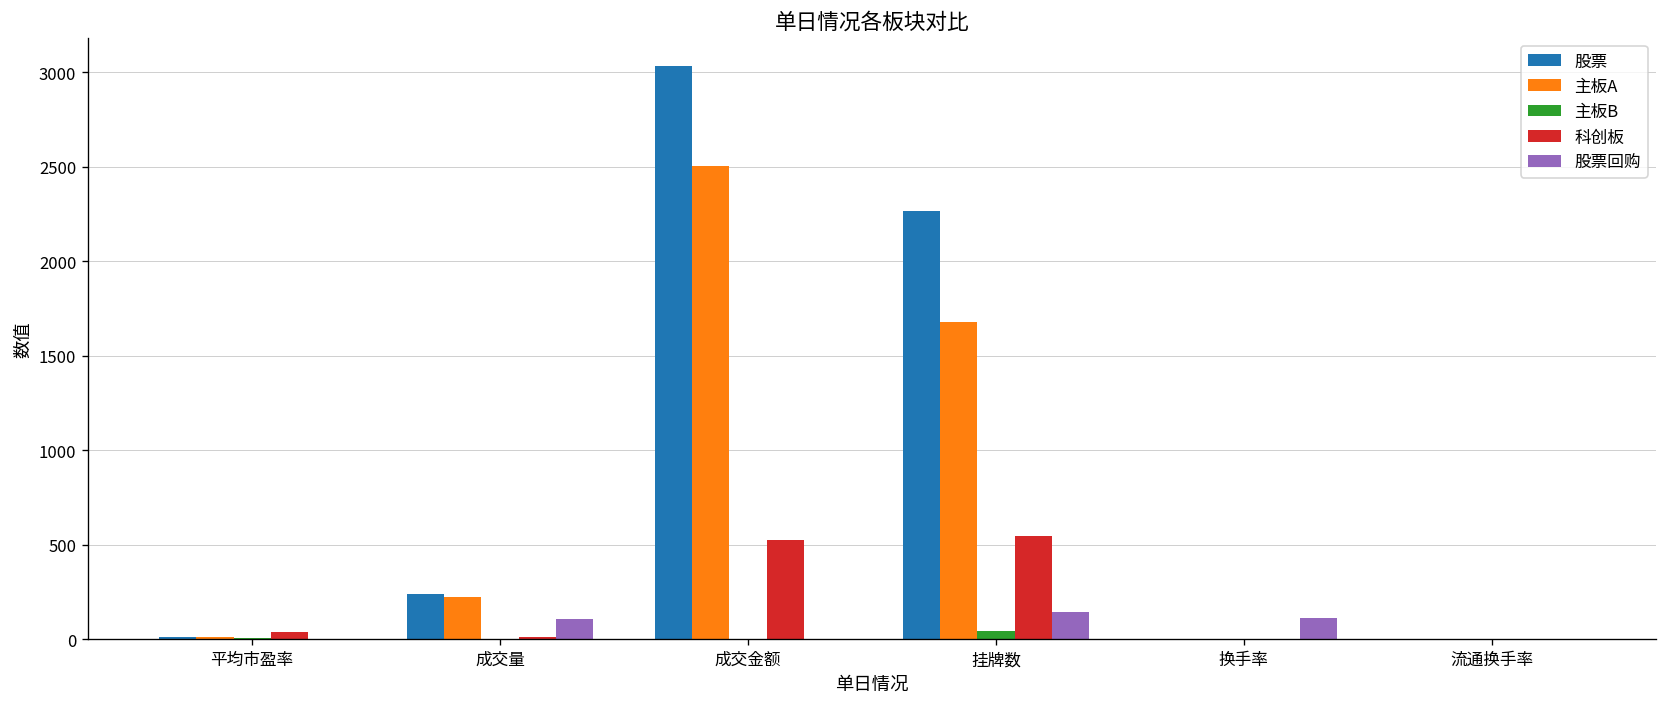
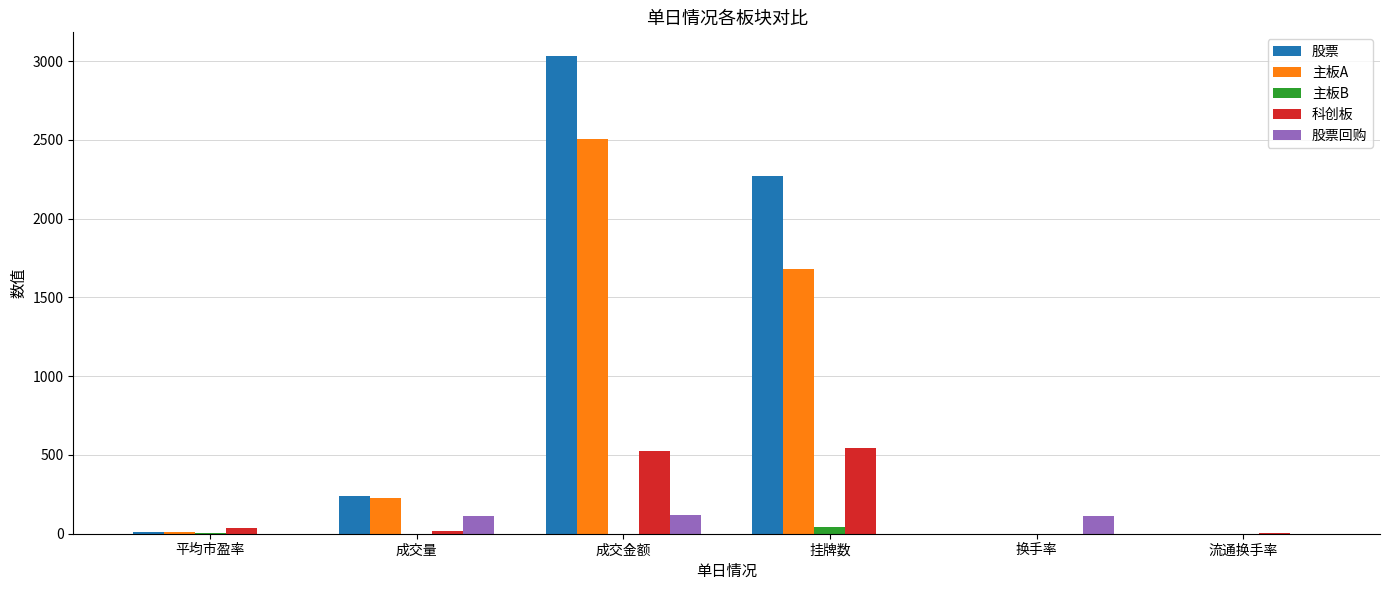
  {
    "股票": {
      "成交量": 240,
      "成交金额": 3030,
      "挂牌数": 2270
    },
    "主板A": {
      "成交量": 230,
      "成交金额": 2500,
      "挂牌数": 1680
    },
    "主板B": {
      "挂牌数": 40
    },
    "科创板": {
      "平均市盈率": 40,
      "成交金额": 530,
      "挂牌数": 550
    },
    "股票回购": {
      "平均市盈率": 0,
      "成交量": 110,
-     "成交金额": 0,
-     "挂牌数": 140,
+     "成交金额": 120,
+     "挂牌数": 0,
      "换手率": 110,
      "流通换手率": 0
    }
  }
